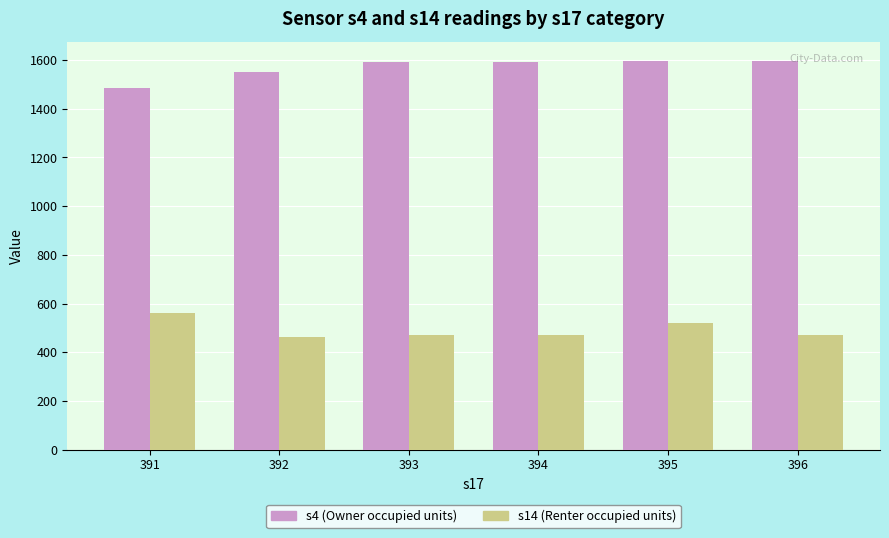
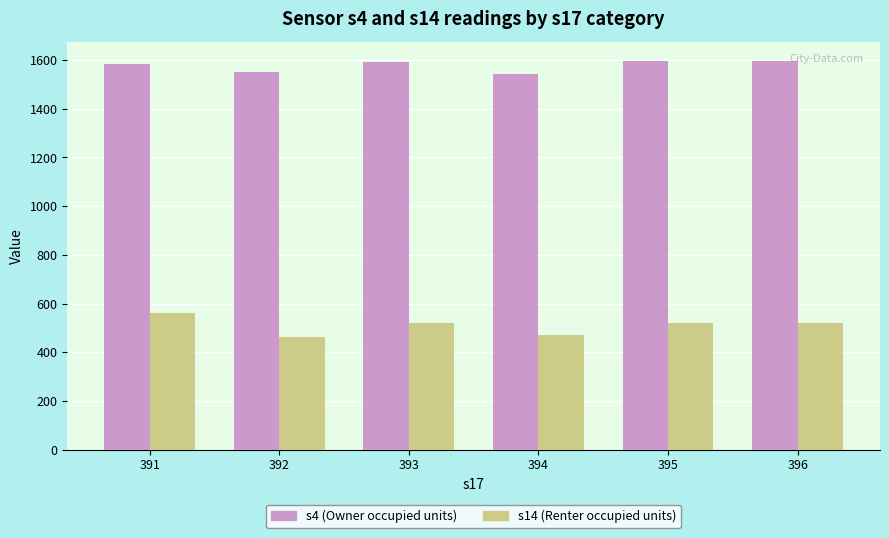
  {
    "s4 (Owner occupied units)": {
-     "391": 1480,
+     "391": 1590,
      "392": 1550,
      "393": 1590,
-     "394": 1590,
+     "394": 1540,
      "395": 1600,
      "396": 1590
    },
    "s14 (Renter occupied units)": {
      "391": 560,
      "392": 460,
-     "393": 470,
+     "393": 520,
      "394": 470,
      "395": 520,
-     "396": 470
+     "396": 520
    }
  }
